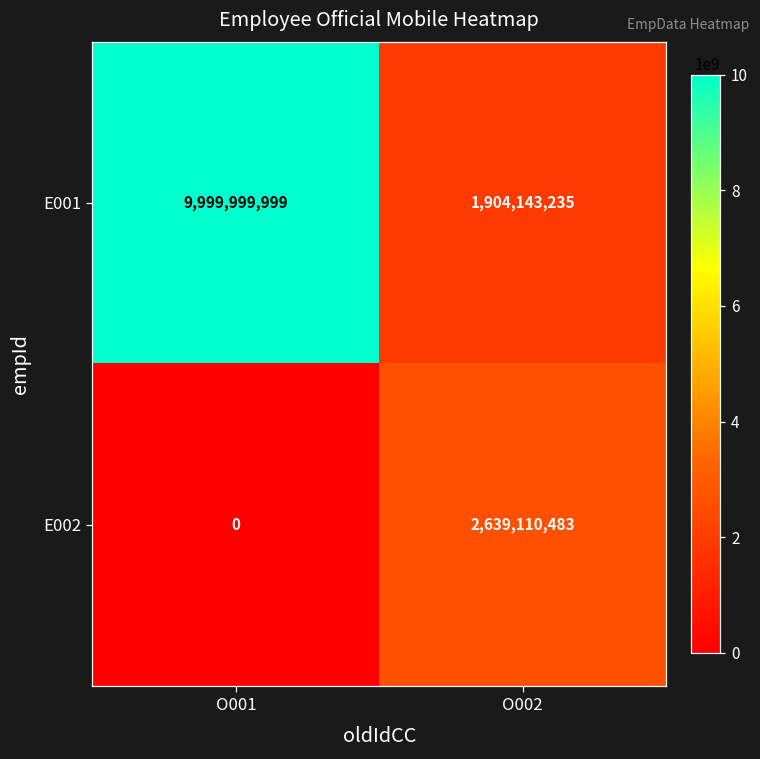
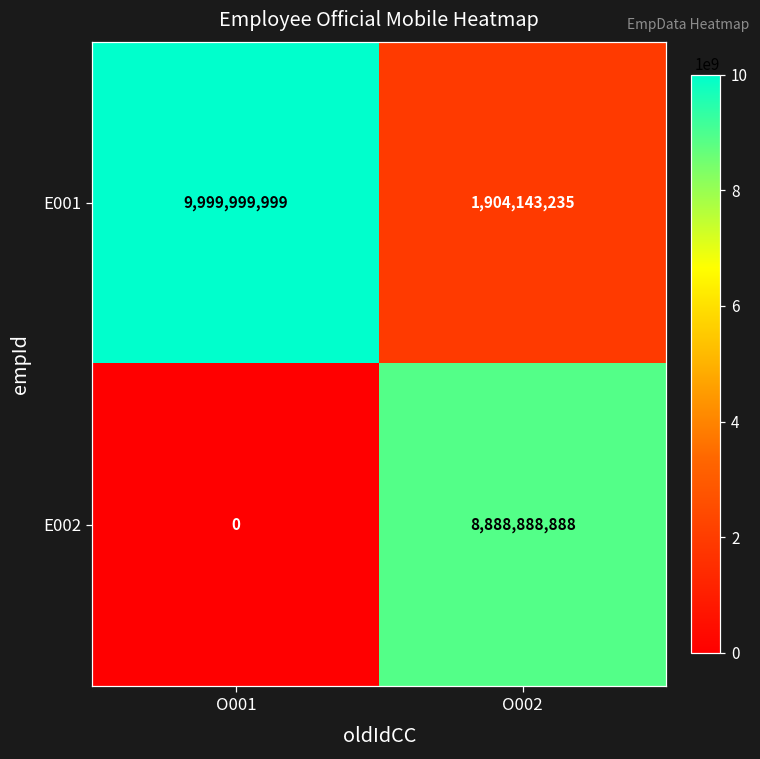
  {
    "E001": {
      "O001": "9,999,999,999",
      "O002": "1,904,143,235"
    },
    "E002": {
      "O001": "0",
-     "O002": "2,639,110,483"
+     "O002": "8,888,888,888"
    }
  }
